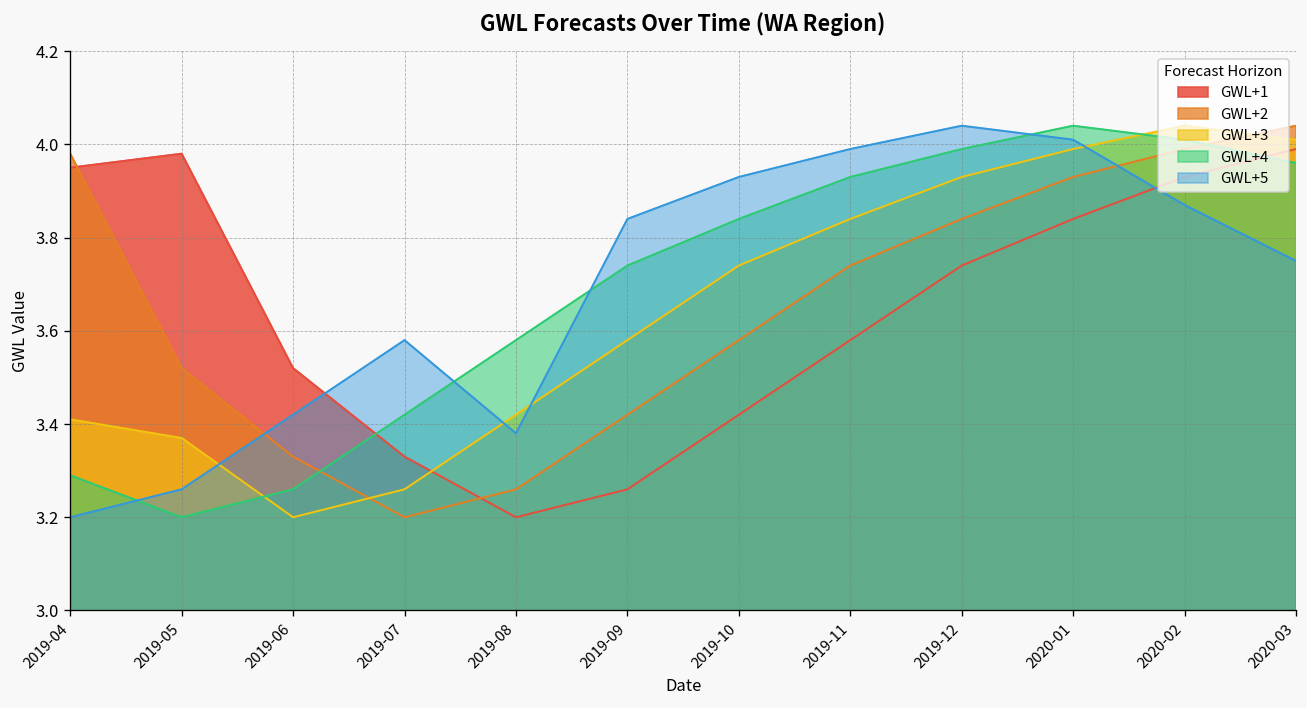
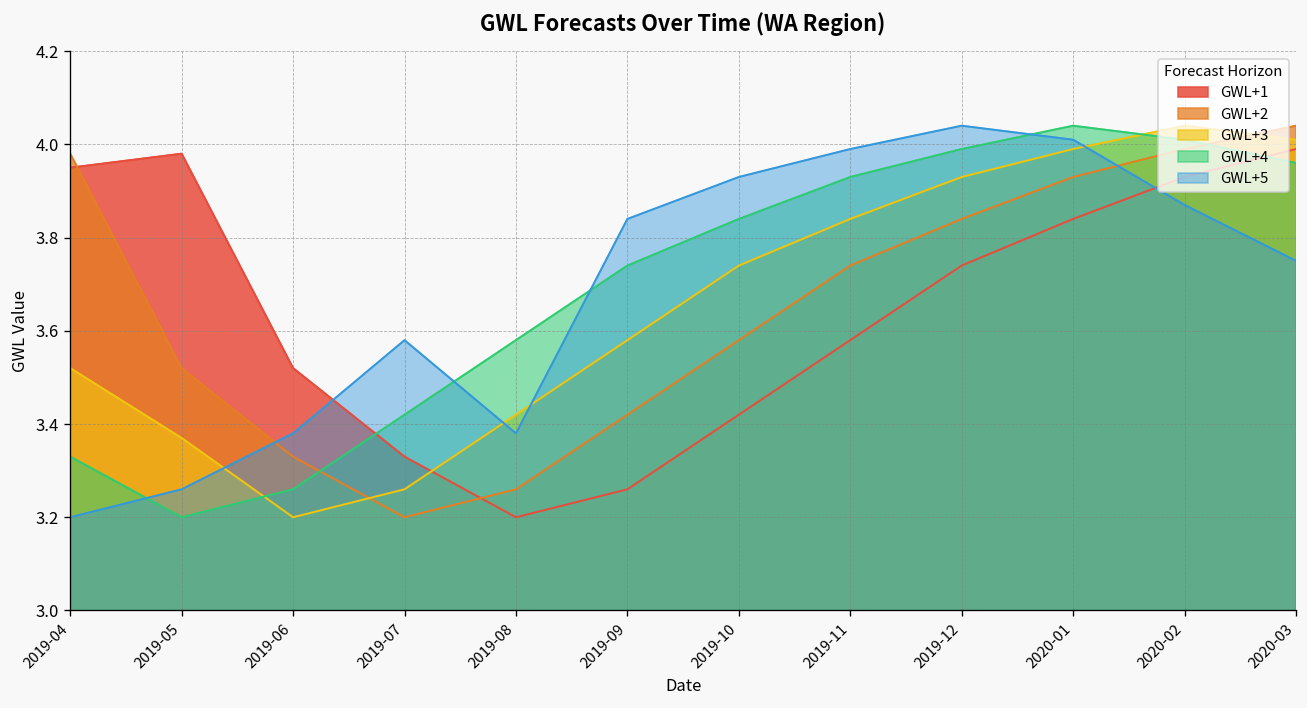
  {
    "GWL+3": {
-     "2019-04": 3.41,
+     "2019-04": 3.52,
      "2019-05": 3.37,
      "2019-06": 3.20,
      "2019-07": 3.26,
      "2019-08": 3.42,
      "2019-09": 3.58,
      "2019-10": 3.74,
      "2019-11": 3.84,
      "2019-12": 3.93,
      "2020-01": 3.99,
      "2020-03": 4.01
    },
    "GWL+4": {
-     "2019-04": 3.29,
+     "2019-04": 3.33,
      "2019-05": 3.20,
      "2019-06": 3.26,
      "2019-07": 3.42,
      "2019-08": 3.58,
      "2019-09": 3.74,
      "2019-10": 3.84,
      "2019-11": 3.93,
      "2019-12": 3.99,
      "2020-01": 4.04,
      "2020-03": 3.96
    },
    "GWL+5": {
      "2019-04": 3.20,
      "2019-05": 3.26,
-     "2019-06": 3.42,
+     "2019-06": 3.38,
      "2019-07": 3.58,
      "2019-08": 3.38,
      "2019-09": 3.84,
      "2019-10": 3.93,
      "2019-11": 3.99,
      "2019-12": 4.04,
      "2020-01": 4.01,
      "2020-02": 3.87,
      "2020-03": 3.75
    }
  }
